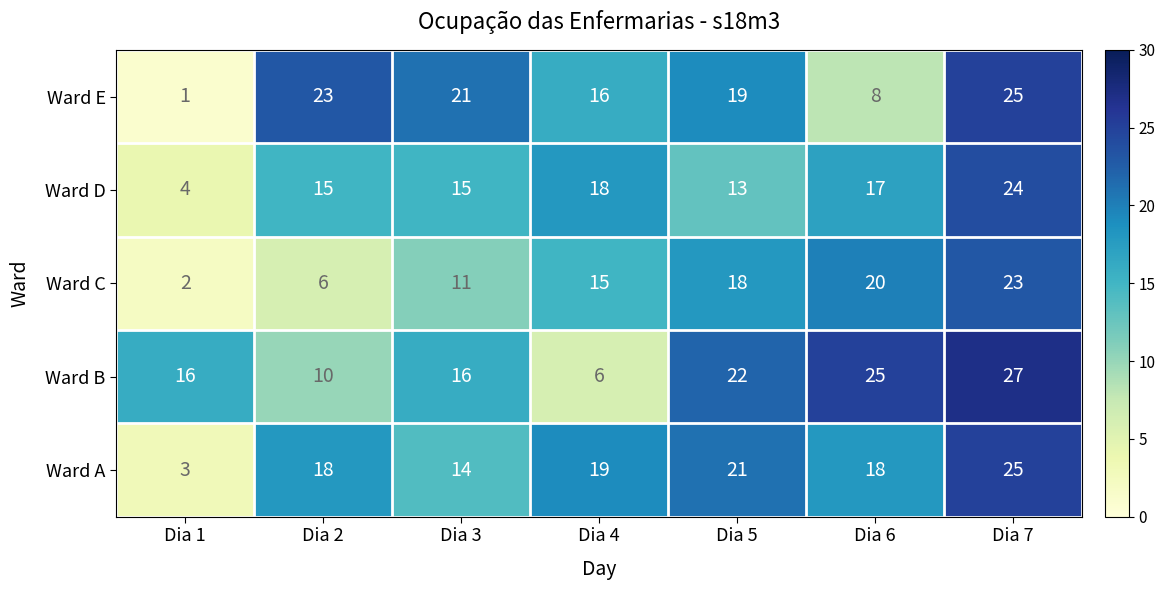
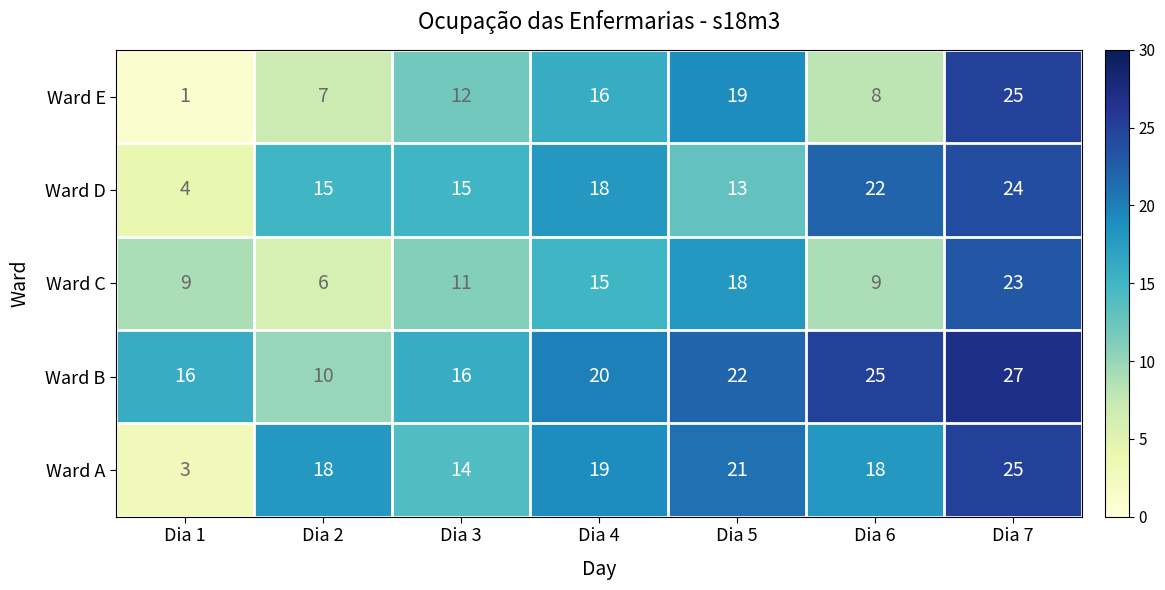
  {
    "Ward E": {
      "Dia 1": 1,
-     "Dia 2": 23,
-     "Dia 3": 21,
+     "Dia 2": 7,
+     "Dia 3": 12,
      "Dia 4": 16,
      "Dia 5": 19,
      "Dia 6": 8,
      "Dia 7": 25
    },
    "Ward D": {
      "Dia 1": 4,
      "Dia 2": 15,
      "Dia 3": 15,
      "Dia 4": 18,
      "Dia 5": 13,
-     "Dia 6": 17,
+     "Dia 6": 22,
      "Dia 7": 24
    },
    "Ward C": {
-     "Dia 1": 2,
+     "Dia 1": 9,
      "Dia 2": 6,
      "Dia 3": 11,
      "Dia 4": 15,
      "Dia 5": 18,
-     "Dia 6": 20,
+     "Dia 6": 9,
      "Dia 7": 23
    },
    "Ward B": {
      "Dia 1": 16,
      "Dia 2": 10,
      "Dia 3": 16,
-     "Dia 4": 6,
+     "Dia 4": 20,
      "Dia 5": 22,
      "Dia 6": 25,
      "Dia 7": 27
    },
    "Ward A": {
      "Dia 1": 3,
      "Dia 2": 18,
      "Dia 3": 14,
      "Dia 4": 19,
      "Dia 5": 21,
      "Dia 6": 18,
      "Dia 7": 25
    }
  }
